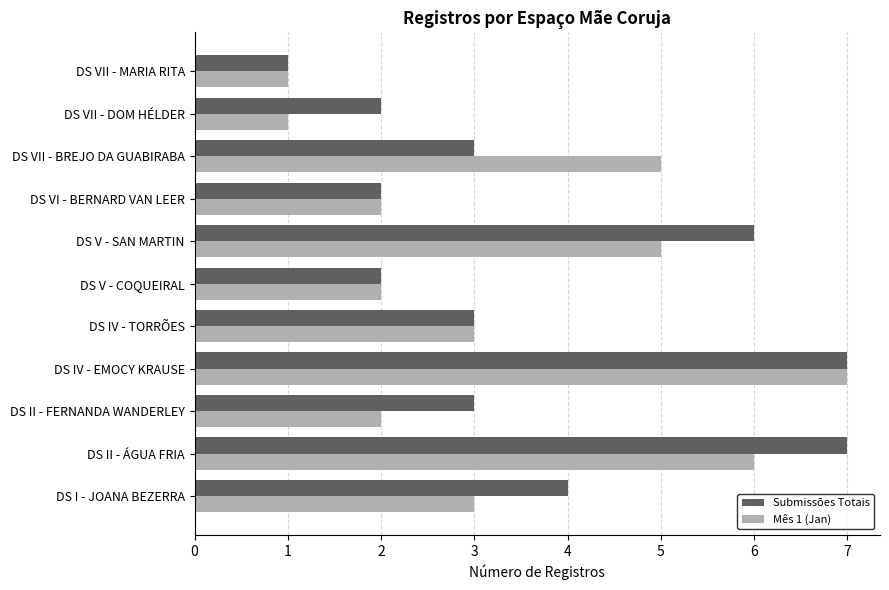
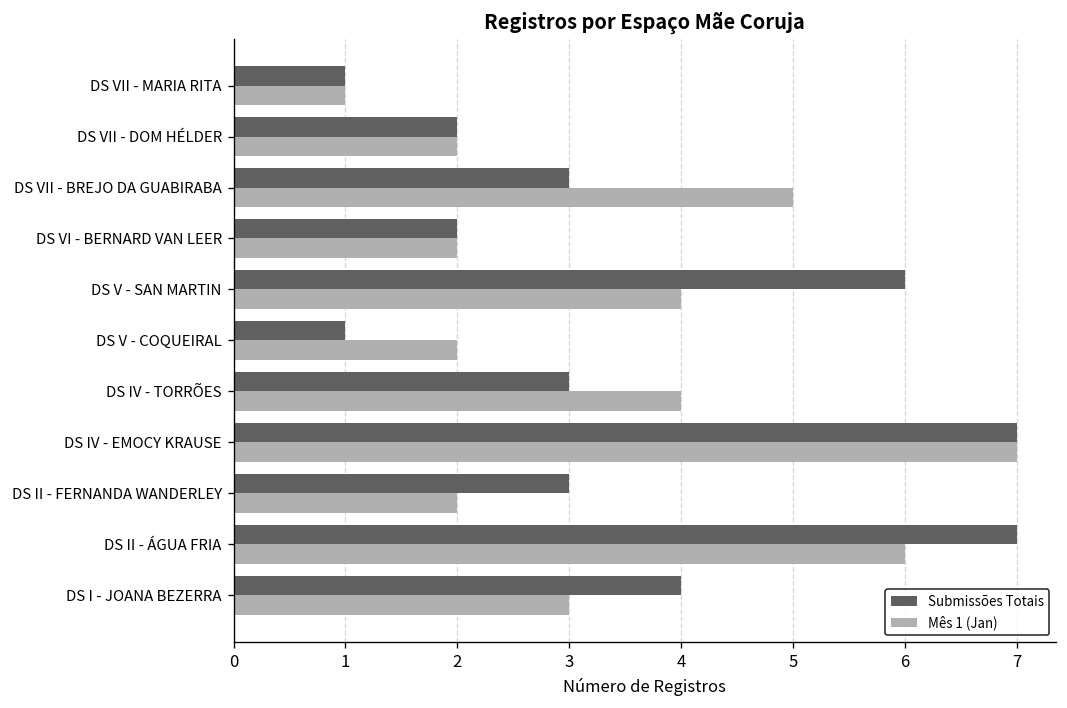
  {
    "Submissões Totais": {
      "DS VII - MARIA RITA": 1,
      "DS VII - DOM HÉLDER": 2,
      "DS VII - BREJO DA GUABIRABA": 3,
      "DS VI - BERNARD VAN LEER": 2,
      "DS V - SAN MARTIN": 6,
-     "DS V - COQUEIRAL": 2,
+     "DS V - COQUEIRAL": 1,
      "DS IV - TORRÕES": 3,
      "DS IV - EMOCY KRAUSE": 7,
      "DS II - FERNANDA WANDERLEY": 3,
      "DS II - ÁGUA FRIA": 7,
      "DS I - JOANA BEZERRA": 4
    },
    "Mês 1 (Jan)": {
      "DS VII - MARIA RITA": 1,
-     "DS VII - DOM HÉLDER": 1,
+     "DS VII - DOM HÉLDER": 2,
      "DS VII - BREJO DA GUABIRABA": 5,
      "DS VI - BERNARD VAN LEER": 2,
-     "DS V - SAN MARTIN": 5,
+     "DS V - SAN MARTIN": 4,
      "DS V - COQUEIRAL": 2,
-     "DS IV - TORRÕES": 3,
+     "DS IV - TORRÕES": 4,
      "DS IV - EMOCY KRAUSE": 7,
      "DS II - FERNANDA WANDERLEY": 2,
      "DS II - ÁGUA FRIA": 6,
      "DS I - JOANA BEZERRA": 3
    }
  }
